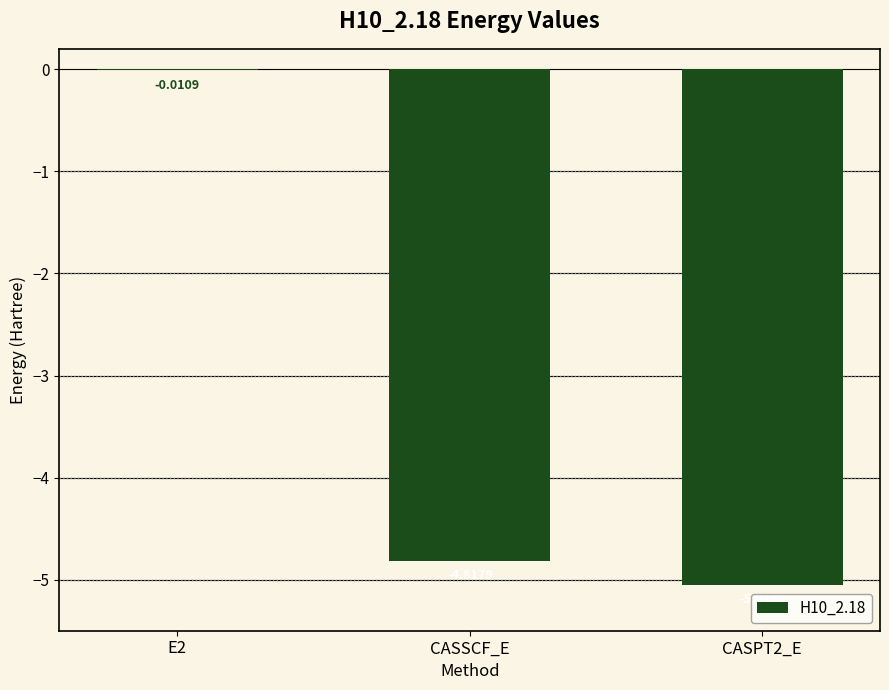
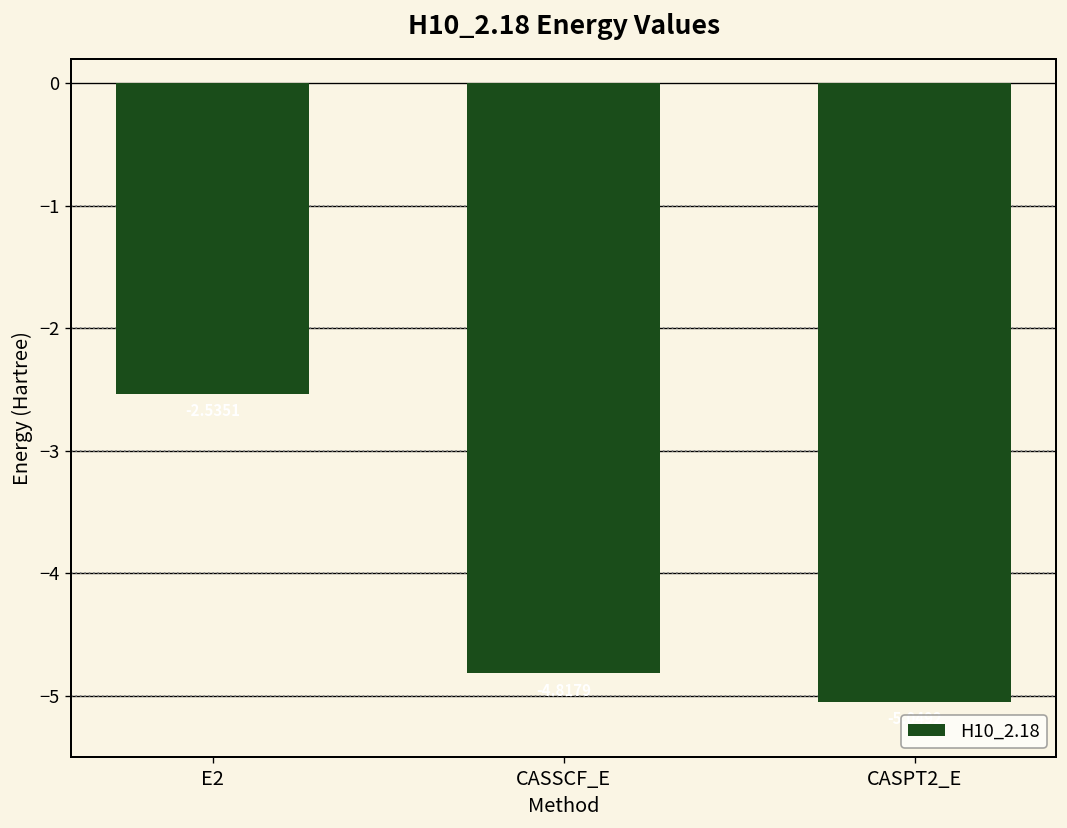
  {
-   "E2": -0.01,
+   "E2": -2.54,
    "CASSCF_E": -4.82,
    "CASPT2_E": -5.05
  }
